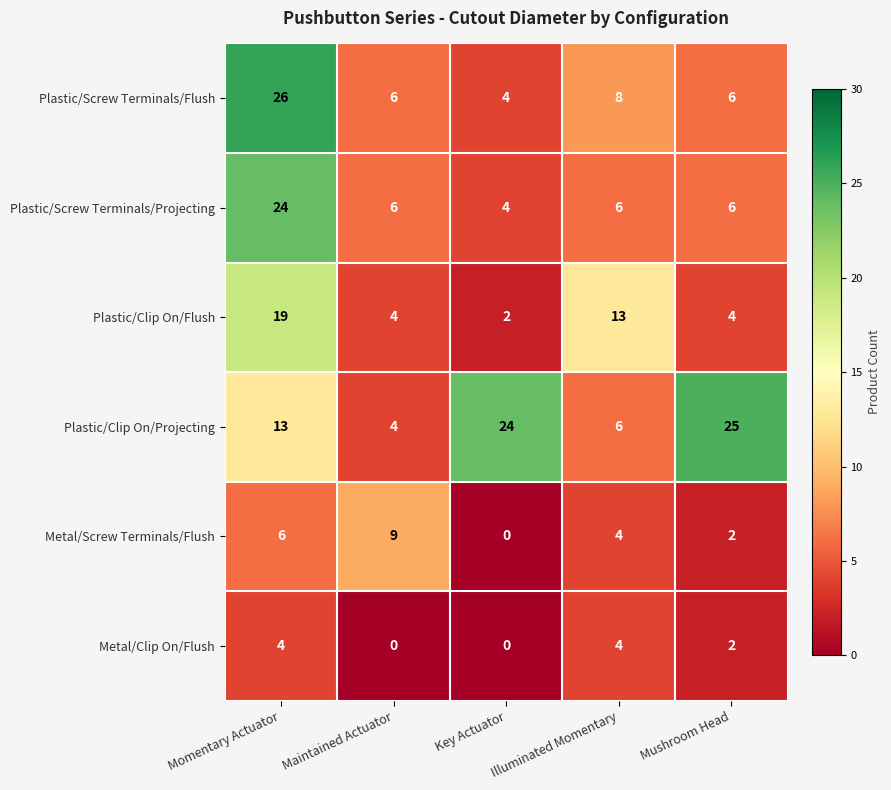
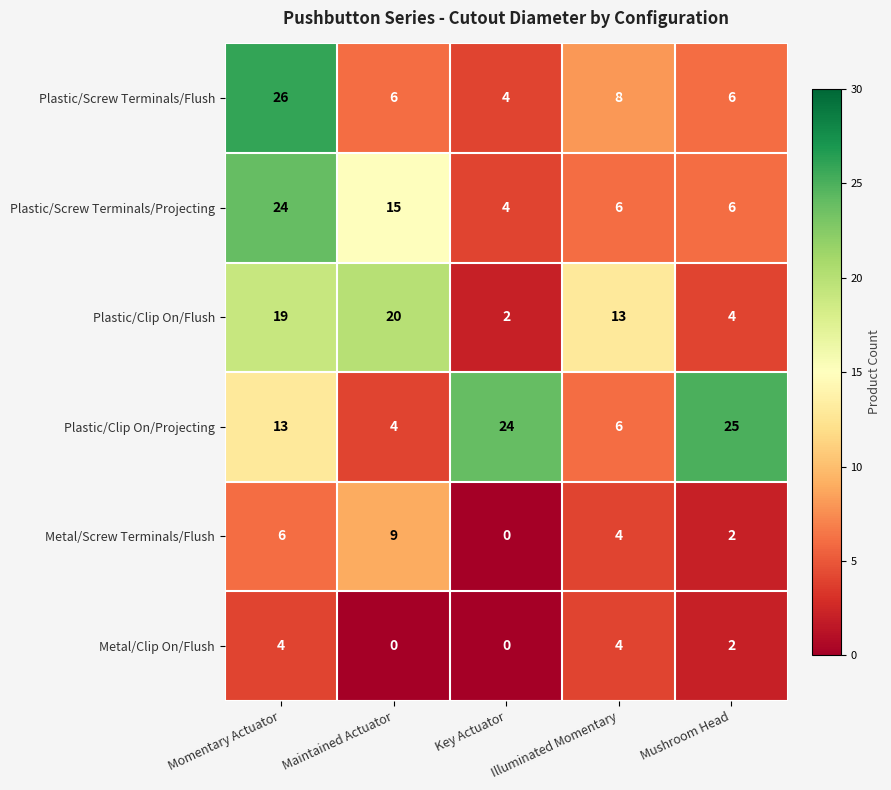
  {
    "Plastic/Screw Terminals/Flush": {
      "Momentary Actuator": 26,
      "Maintained Actuator": 6,
      "Key Actuator": 4,
      "Illuminated Momentary": 8,
      "Mushroom Head": 6
    },
    "Plastic/Screw Terminals/Projecting": {
      "Momentary Actuator": 24,
-     "Maintained Actuator": 6,
+     "Maintained Actuator": 15,
      "Key Actuator": 4,
      "Illuminated Momentary": 6,
      "Mushroom Head": 6
    },
    "Plastic/Clip On/Flush": {
      "Momentary Actuator": 19,
-     "Maintained Actuator": 4,
+     "Maintained Actuator": 20,
      "Key Actuator": 2,
      "Illuminated Momentary": 13,
      "Mushroom Head": 4
    },
    "Plastic/Clip On/Projecting": {
      "Momentary Actuator": 13,
      "Maintained Actuator": 4,
      "Key Actuator": 24,
      "Illuminated Momentary": 6,
      "Mushroom Head": 25
    },
    "Metal/Screw Terminals/Flush": {
      "Momentary Actuator": 6,
      "Maintained Actuator": 9,
      "Key Actuator": 0,
      "Illuminated Momentary": 4,
      "Mushroom Head": 2
    },
    "Metal/Clip On/Flush": {
      "Momentary Actuator": 4,
      "Maintained Actuator": 0,
      "Key Actuator": 0,
      "Illuminated Momentary": 4,
      "Mushroom Head": 2
    }
  }
